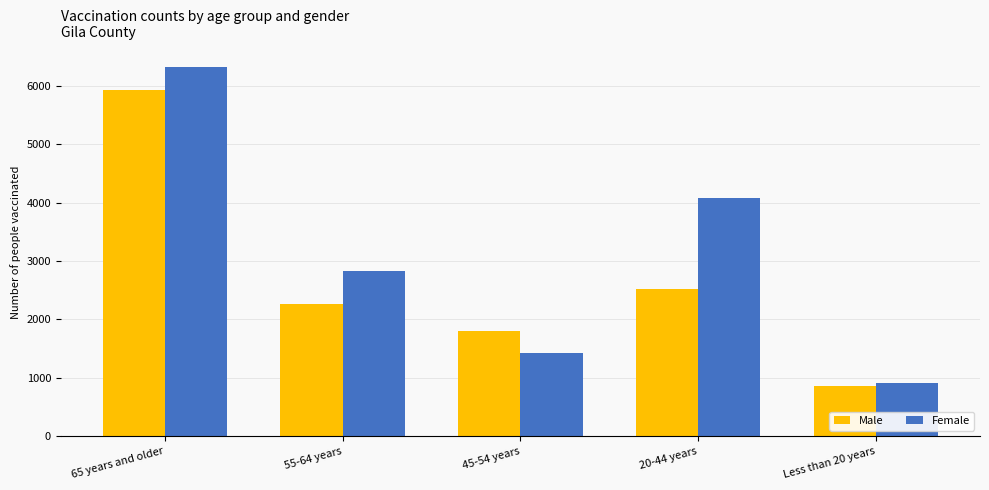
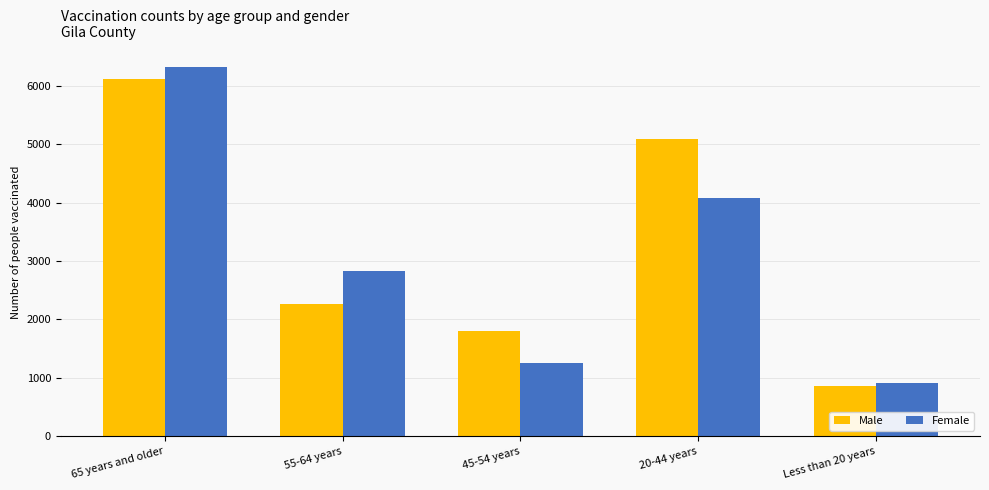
  {
    "Male": {
-     "65 years and older": 5900,
+     "65 years and older": 6100,
      "55-64 years": 2300,
      "45-54 years": 1800,
-     "20-44 years": 2500,
+     "20-44 years": 5100,
      "Less than 20 years": 900
    },
    "Female": {
      "65 years and older": 6300,
      "55-64 years": 2800,
-     "45-54 years": 1400,
+     "45-54 years": 1300,
      "20-44 years": 4100,
      "Less than 20 years": 900
    }
  }
